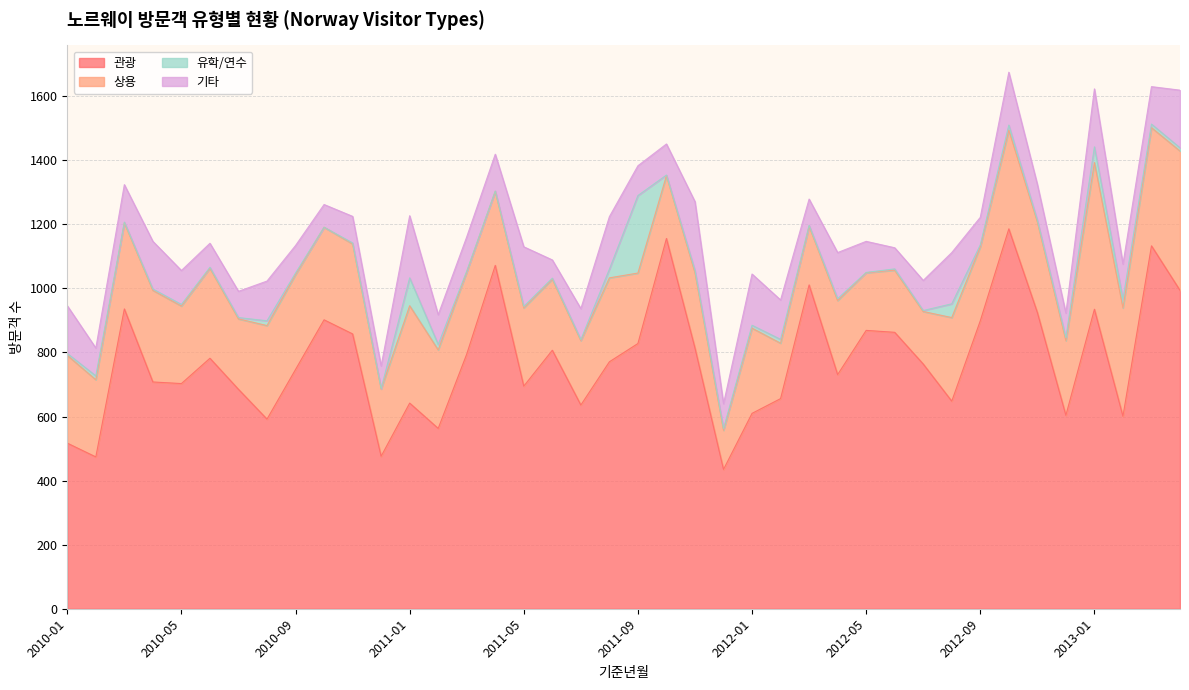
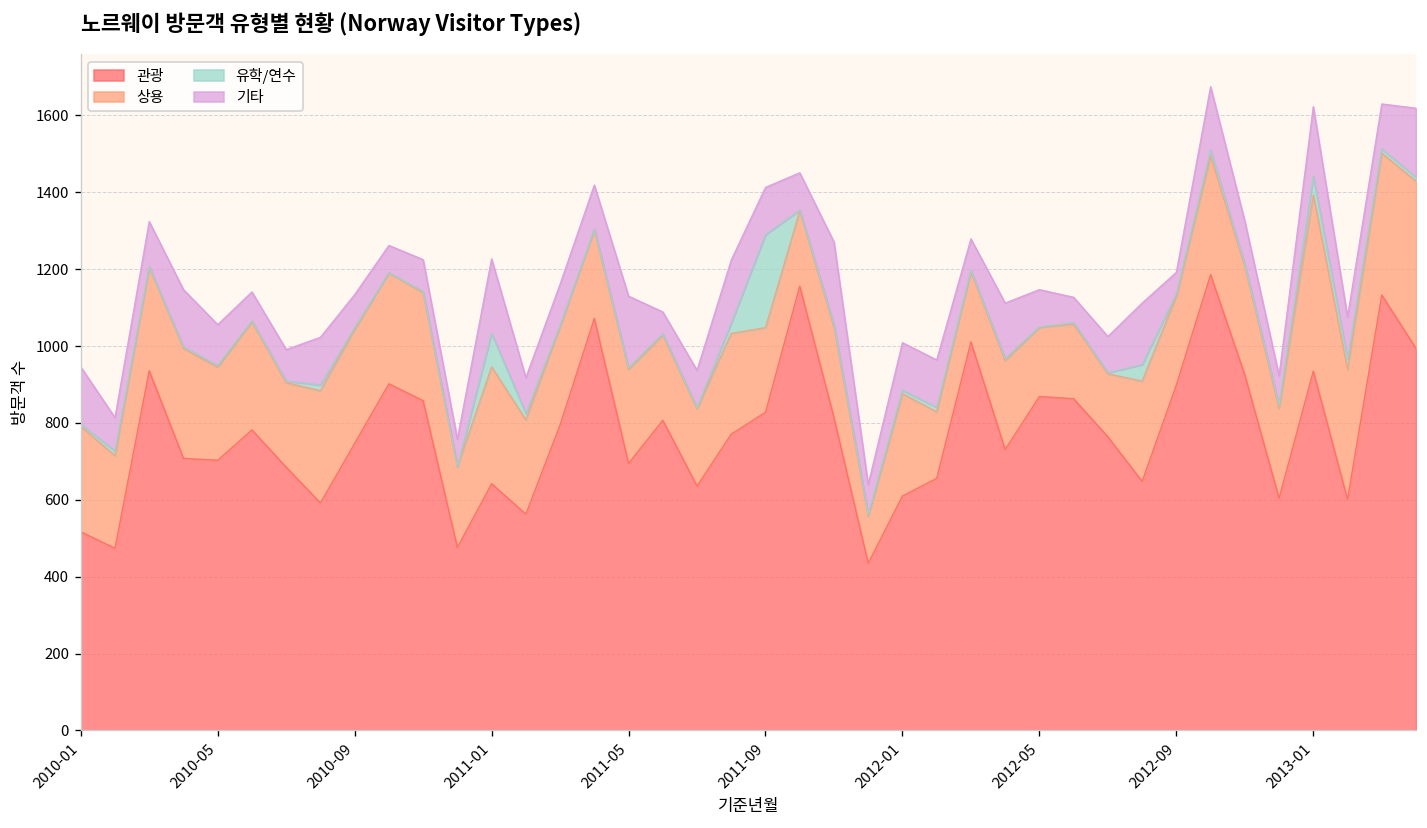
  {
    "유학/연수": {
      "2011-01": 90,
      "2011-09": 240,
      "2012-01": 10,
      "2013-01": 50
    },
    "기타": {
      "2010-01": 150,
      "2010-05": 110,
      "2010-09": 90,
      "2011-01": 190,
      "2011-05": 190,
-     "2011-09": 90,
-     "2012-01": 160,
+     "2011-09": 120,
+     "2012-01": 120,
      "2012-05": 100,
-     "2012-09": 90,
+     "2012-09": 60,
      "2013-01": 180
    }
  }
